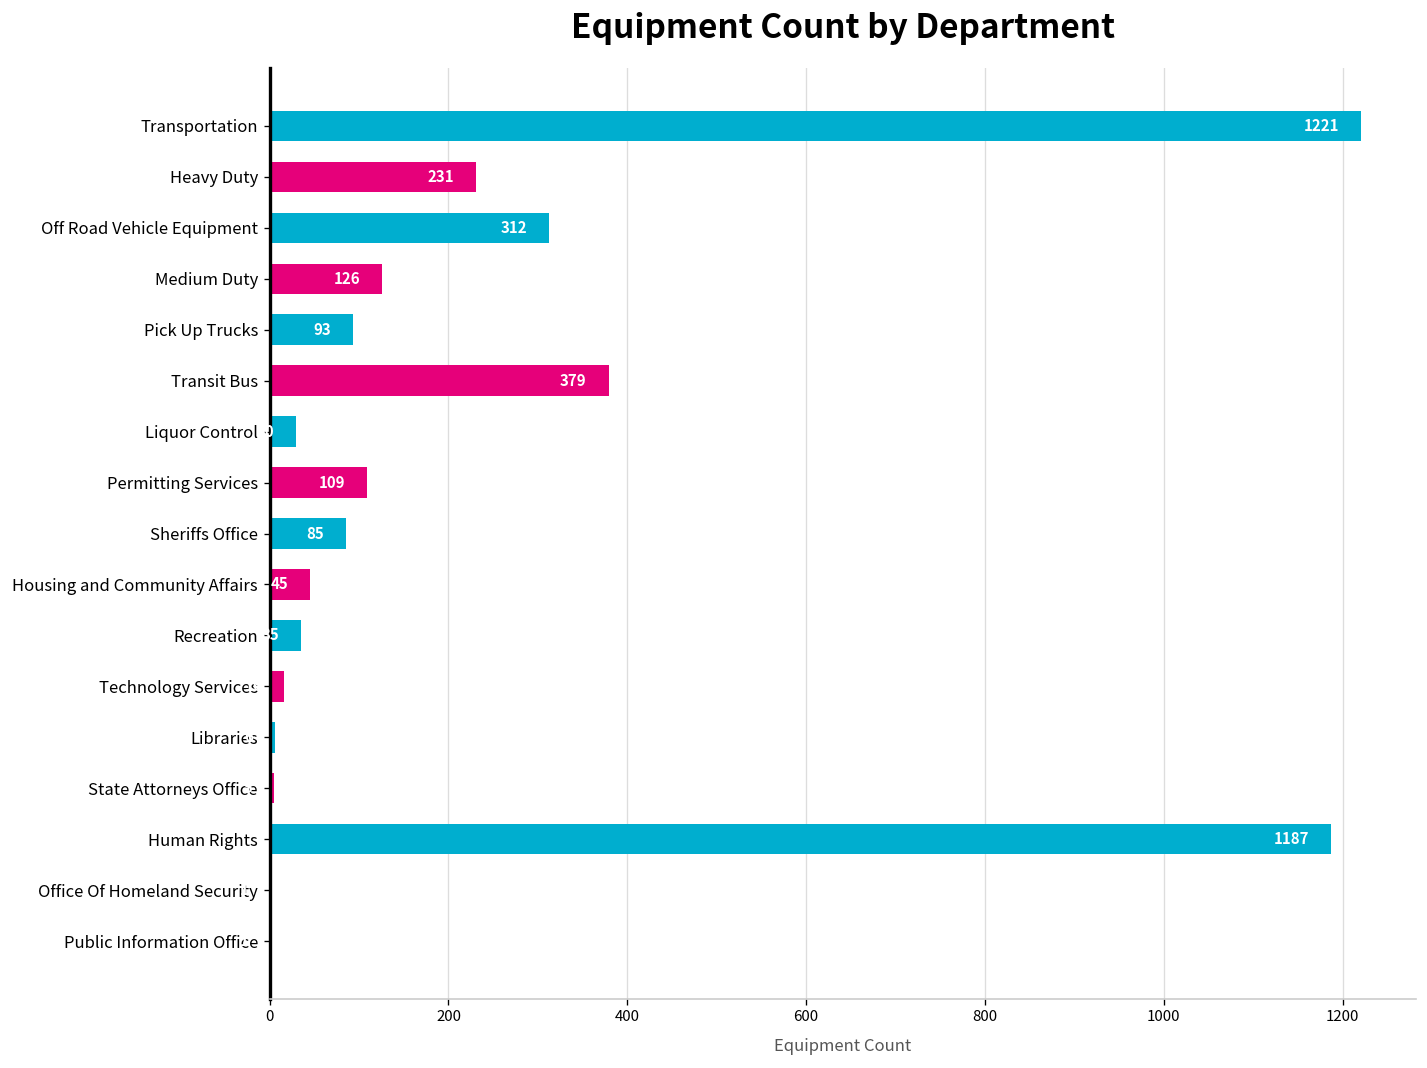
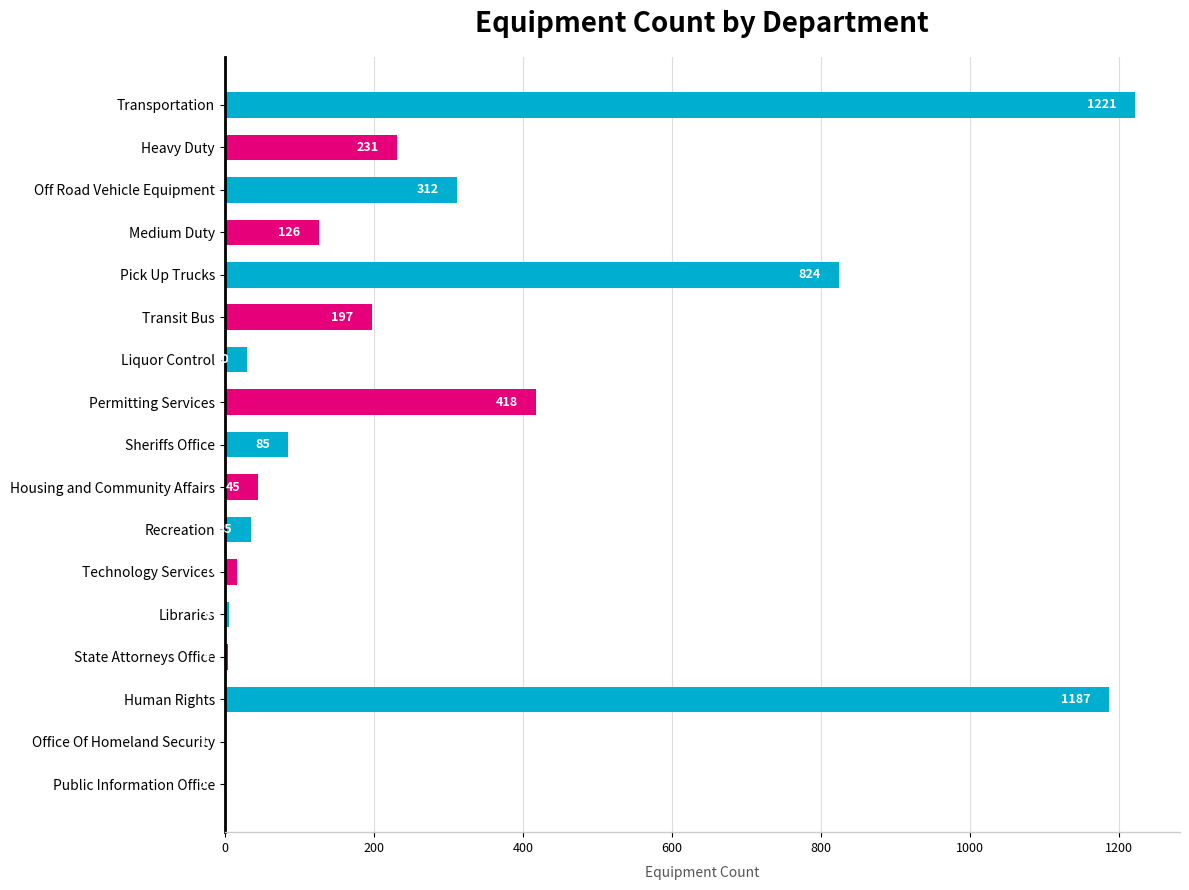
  {
    "Transportation": 1221,
    "Heavy Duty": 231,
    "Off Road Vehicle Equipment": 312,
    "Medium Duty": 126,
-   "Pick Up Trucks": 93,
-   "Transit Bus": 379,
-   "Permitting Services": 109,
+   "Pick Up Trucks": 824,
+   "Transit Bus": 197,
+   "Permitting Services": 418,
    "Sheriffs Office": 85,
    "Housing and Community Affairs": 45,
    "Recreation": 35,
    "Human Rights": 1187
  }
